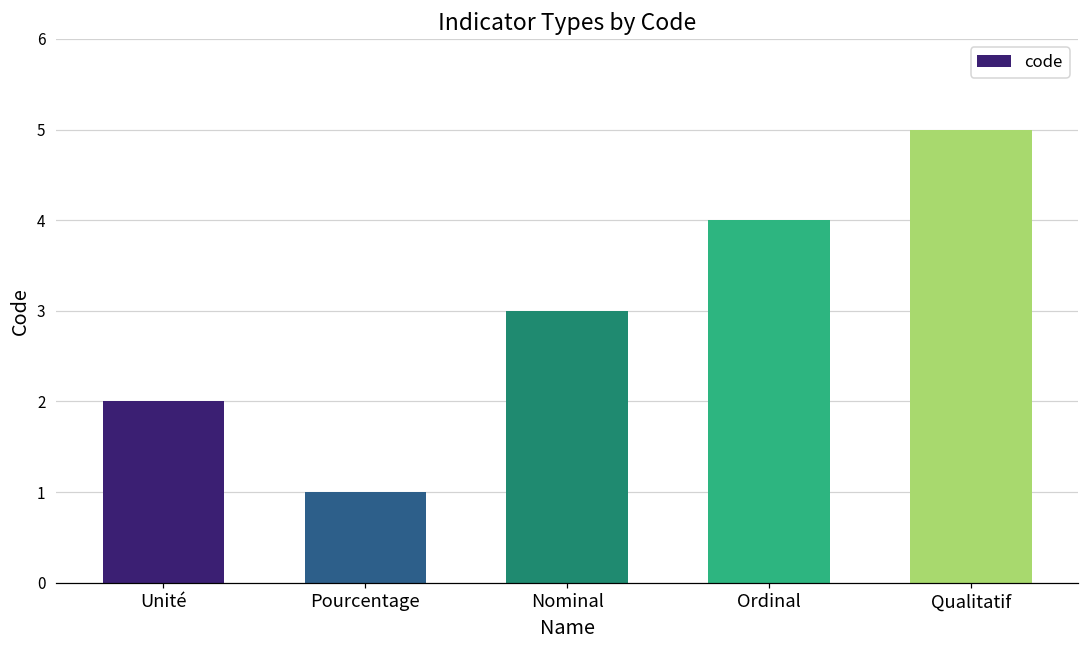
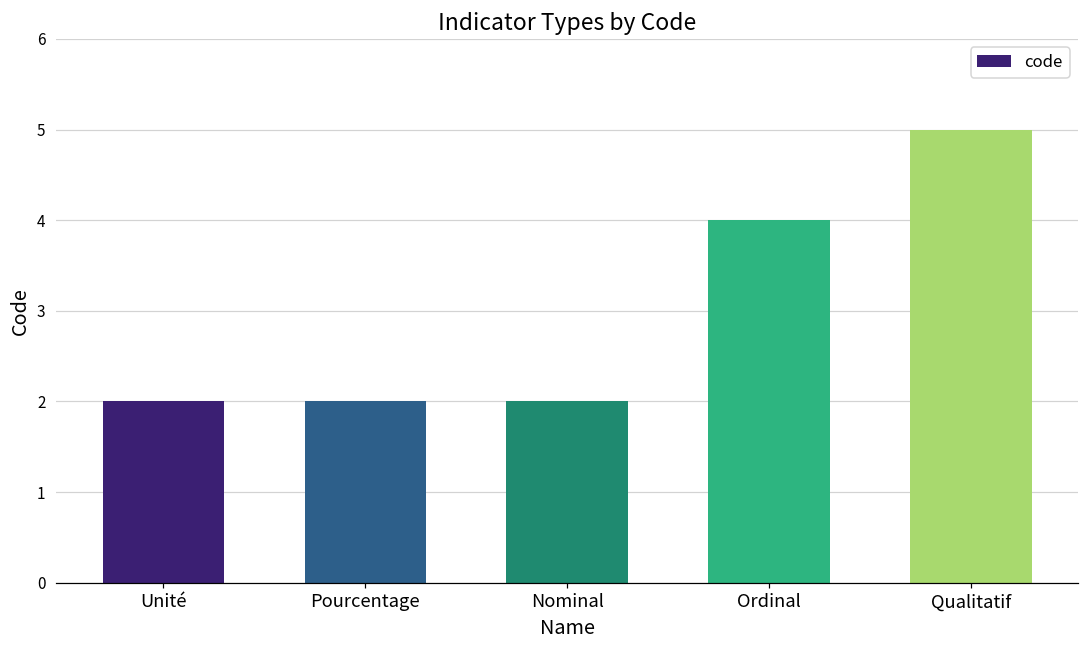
  {
    "Unité": 2,
-   "Pourcentage": 1,
-   "Nominal": 3,
+   "Pourcentage": 2,
+   "Nominal": 2,
    "Ordinal": 4,
    "Qualitatif": 5
  }
